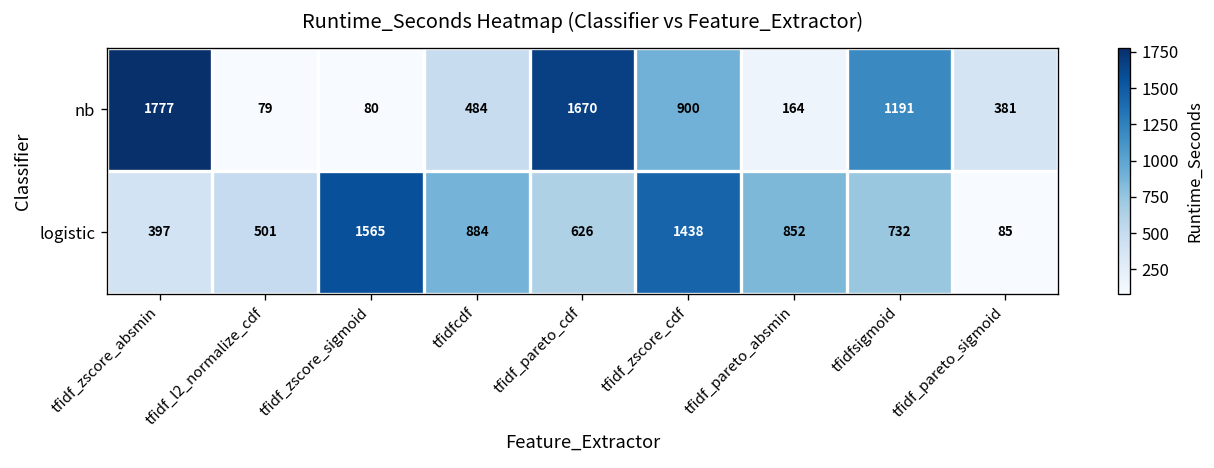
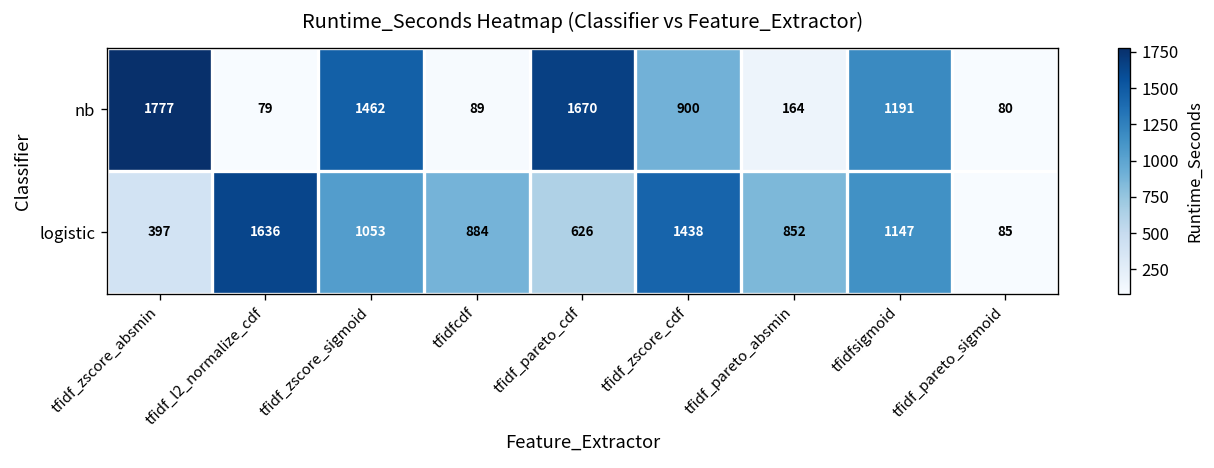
  {
    "nb": {
      "tfidf_zscore_absmin": 1777,
      "tfidf_l2_normalize_cdf": 79,
-     "tfidf_zscore_sigmoid": 80,
-     "tfidfcdf": 484,
+     "tfidf_zscore_sigmoid": 1462,
+     "tfidfcdf": 89,
      "tfidf_pareto_cdf": 1670,
      "tfidf_zscore_cdf": 900,
      "tfidf_pareto_absmin": 164,
      "tfidfsigmoid": 1191,
-     "tfidf_pareto_sigmoid": 381
+     "tfidf_pareto_sigmoid": 80
    },
    "logistic": {
      "tfidf_zscore_absmin": 397,
-     "tfidf_l2_normalize_cdf": 501,
-     "tfidf_zscore_sigmoid": 1565,
+     "tfidf_l2_normalize_cdf": 1636,
+     "tfidf_zscore_sigmoid": 1053,
      "tfidfcdf": 884,
      "tfidf_pareto_cdf": 626,
      "tfidf_zscore_cdf": 1438,
      "tfidf_pareto_absmin": 852,
-     "tfidfsigmoid": 732,
+     "tfidfsigmoid": 1147,
      "tfidf_pareto_sigmoid": 85
    }
  }
